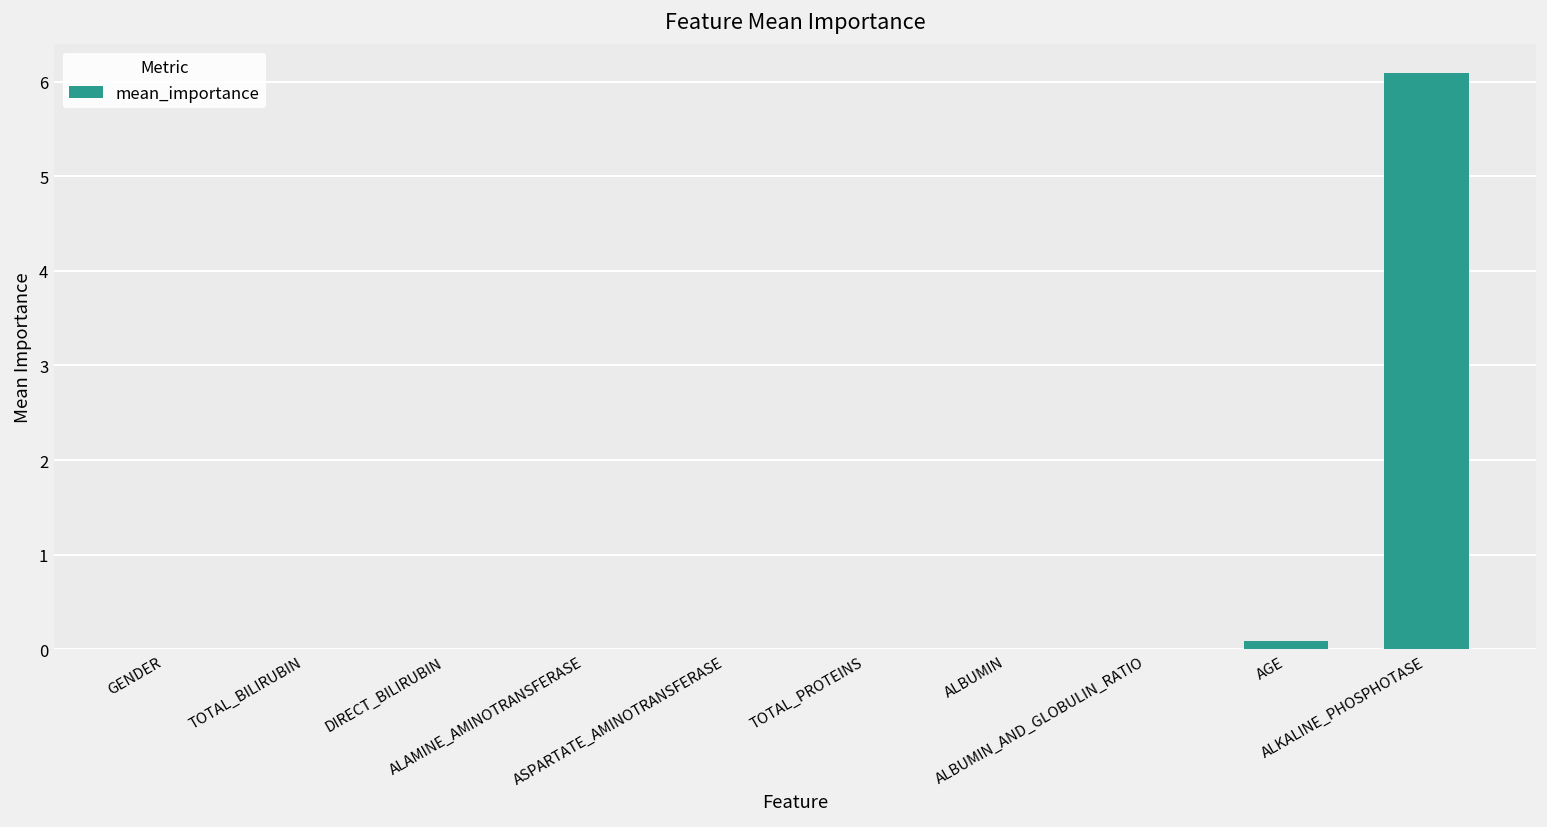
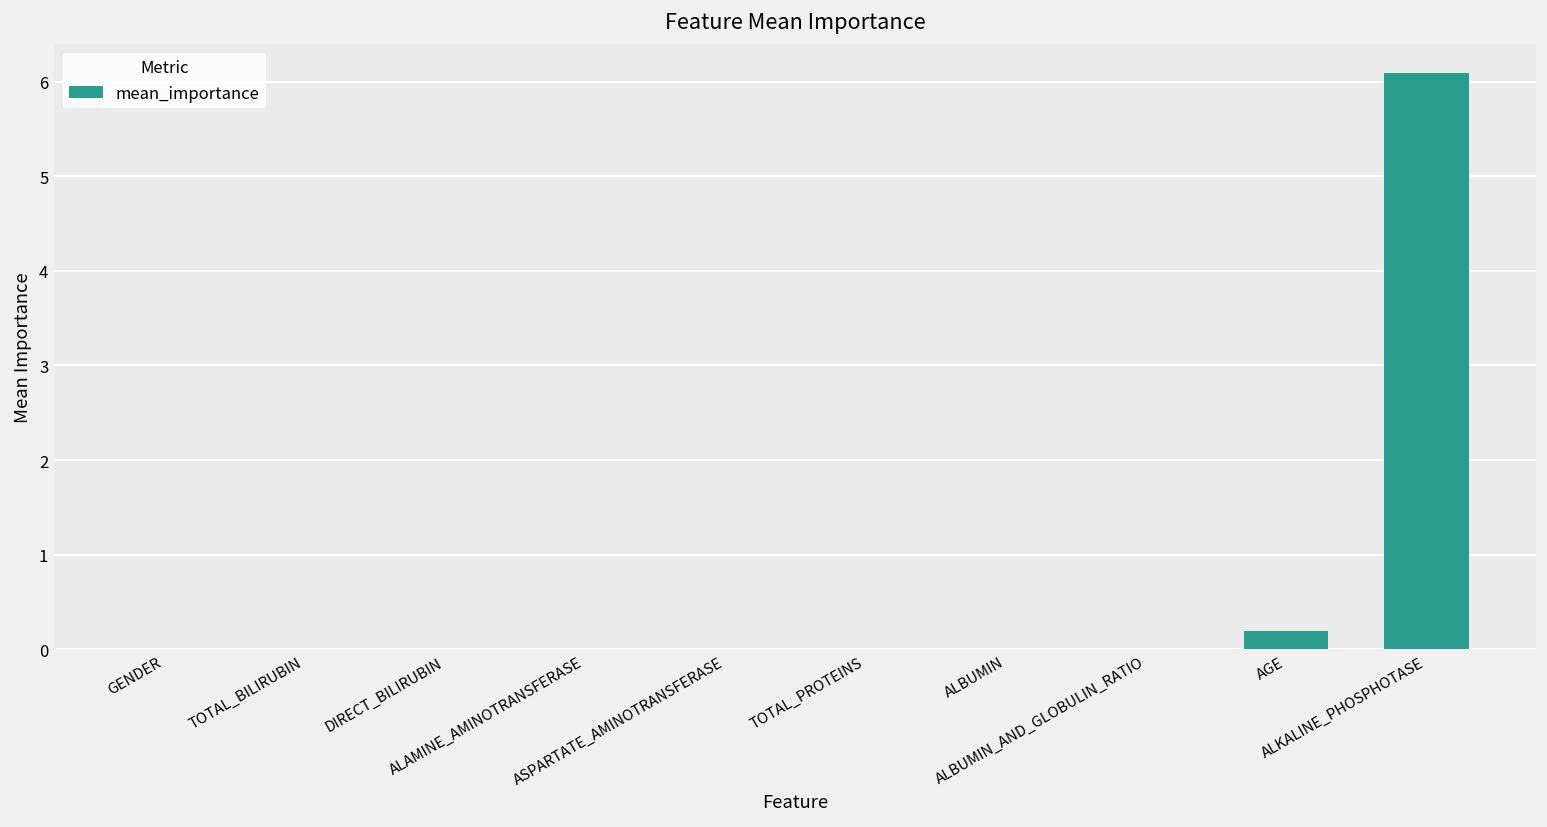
  {
    "GENDER": 0.0,
    "TOTAL_BILIRUBIN": 0.0,
    "DIRECT_BILIRUBIN": 0.0,
    "ALAMINE_AMINOTRANSFERASE": 0.0,
    "ASPARTATE_AMINOTRANSFERASE": 0.0,
    "TOTAL_PROTEINS": 0.0,
    "ALBUMIN": 0.0,
    "ALBUMIN_AND_GLOBULIN_RATIO": 0.0,
-   "AGE": 0.1,
+   "AGE": 0.2,
    "ALKALINE_PHOSPHOTASE": 6.1
  }
